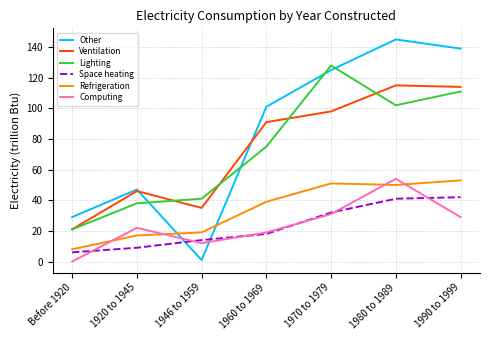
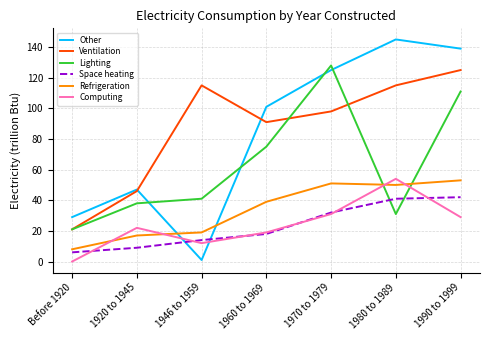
  {
    "Other": {
      "Before 1920": 29,
      "1946 to 1959": 1,
      "1960 to 1969": 101,
      "1970 to 1979": 125,
      "1980 to 1989": 145,
      "1990 to 1999": 139
    },
    "Ventilation": {
-     "1946 to 1959": 35,
+     "1946 to 1959": 115,
      "1960 to 1969": 91,
      "1970 to 1979": 98,
      "1980 to 1989": 115,
-     "1990 to 1999": 114
+     "1990 to 1999": 125
    },
    "Lighting": {
      "1920 to 1945": 38,
      "1946 to 1959": 41,
      "1960 to 1969": 75,
      "1970 to 1979": 128,
-     "1980 to 1989": 102,
+     "1980 to 1989": 31,
      "1990 to 1999": 111
    },
    "Space heating": {
      "Before 1920": 6,
      "1920 to 1945": 9,
      "1946 to 1959": 14,
      "1980 to 1989": 41,
      "1990 to 1999": 42
    },
    "Refrigeration": {
      "Before 1920": 8,
      "1920 to 1945": 17,
      "1946 to 1959": 19,
      "1960 to 1969": 39,
      "1970 to 1979": 51,
      "1980 to 1989": 50,
      "1990 to 1999": 53
    },
    "Computing": {
      "Before 1920": 0,
      "1920 to 1945": 22,
      "1946 to 1959": 12,
      "1980 to 1989": 54,
      "1990 to 1999": 29
    }
  }
